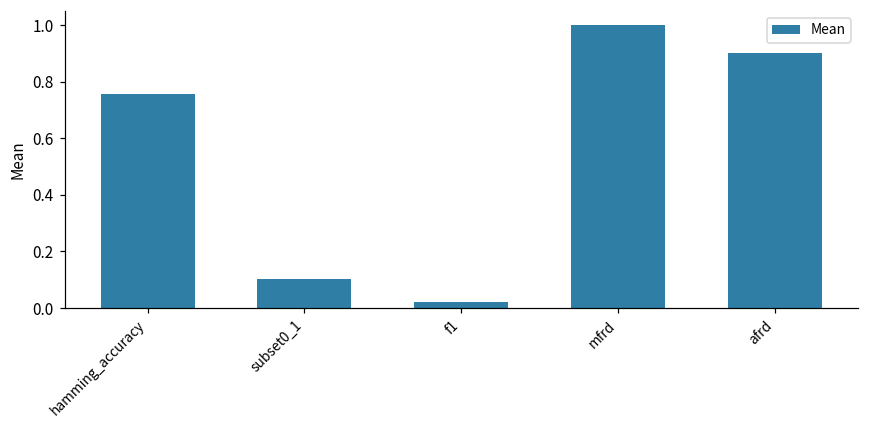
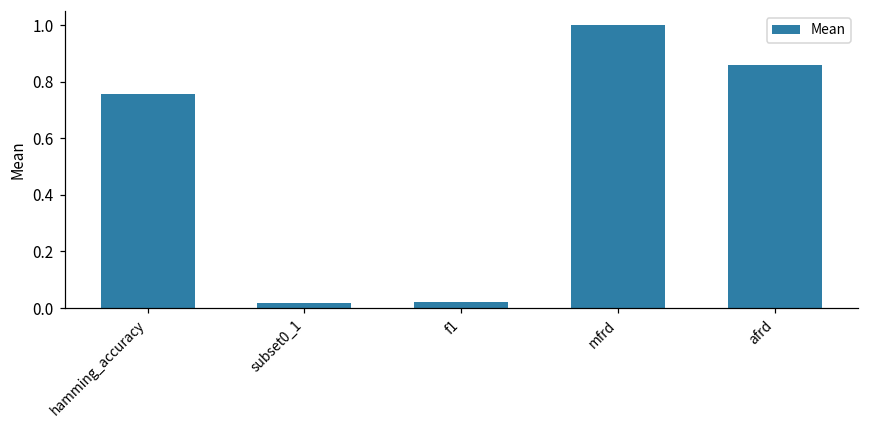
  {
    "hamming_accuracy": 0.76,
-   "subset0_1": 0.10,
+   "subset0_1": 0.02,
    "f1": 0.02,
    "mfrd": 1.00,
-   "afrd": 0.90
+   "afrd": 0.86
  }
